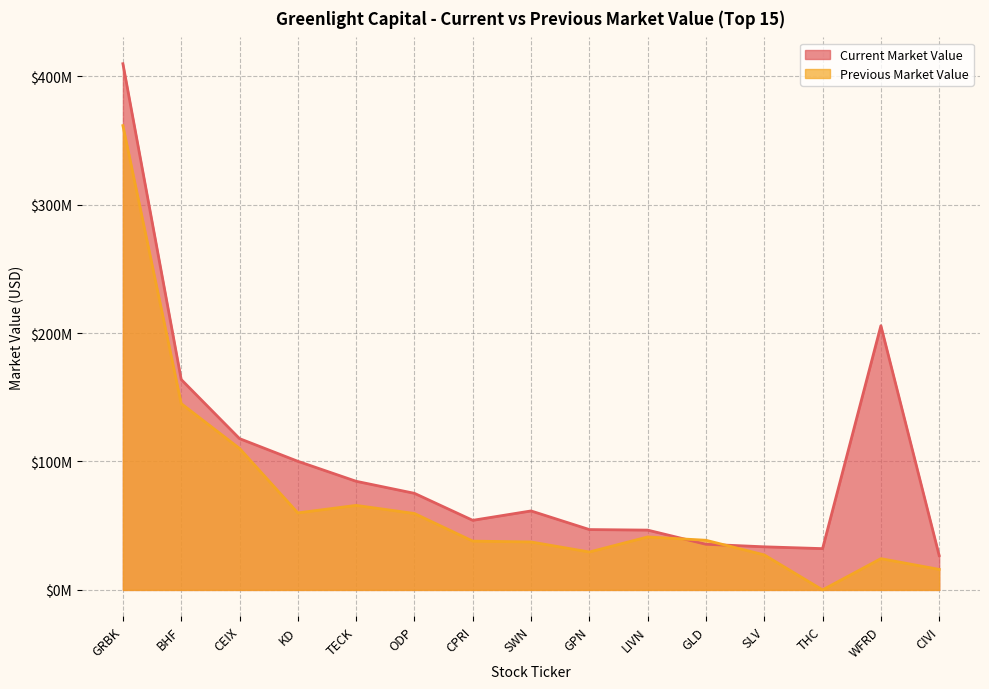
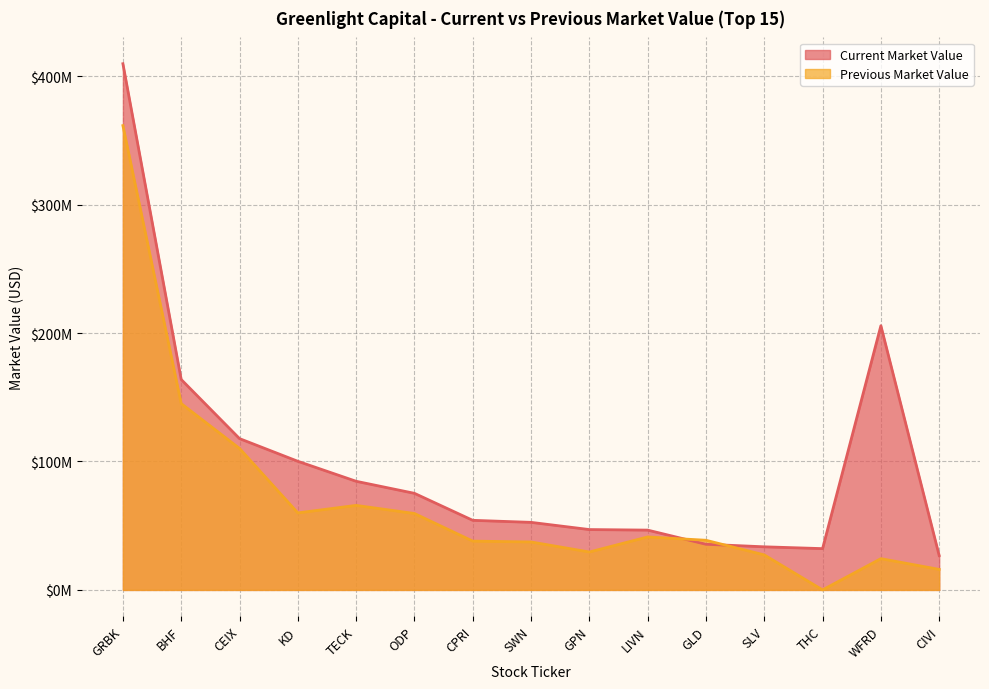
  {
    "Current Market Value": {
      "GRBK": "$410000000",
      "BHF": "$164000000",
      "CEIX": "$118000000",
      "KD": "$100000000",
      "TECK": "$85000000",
      "ODP": "$75000000",
      "CPRI": "$54000000",
-     "SWN": "$61000000",
+     "SWN": "$53000000",
      "GPN": "$47000000",
      "LIVN": "$47000000",
      "GLD": "$36000000",
      "SLV": "$34000000",
      "THC": "$32000000",
      "WFRD": "$206000000",
      "CIVI": "$27000000"
    },
    "Previous Market Value": {
      "GRBK": "$362000000",
      "BHF": "$145000000",
      "CEIX": "$110000000",
      "KD": "$60000000",
      "TECK": "$66000000",
      "ODP": "$60000000",
      "CPRI": "$38000000",
      "SWN": "$37000000",
      "GPN": "$30000000",
      "LIVN": "$41000000",
      "GLD": "$39000000",
      "SLV": "$27000000",
      "THC": "$0",
      "WFRD": "$24000000",
      "CIVI": "$16000000"
    }
  }
